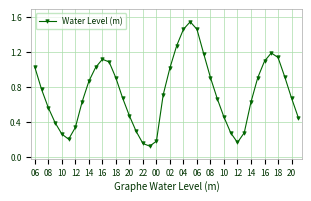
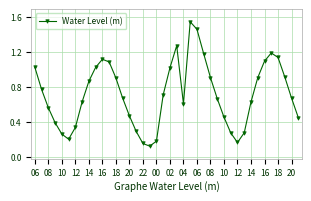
  {
    "22": 0.2,
    "00": 0.2,
    "02": 1.0,
-   "04": 1.5
+   "04": 0.6
  }
